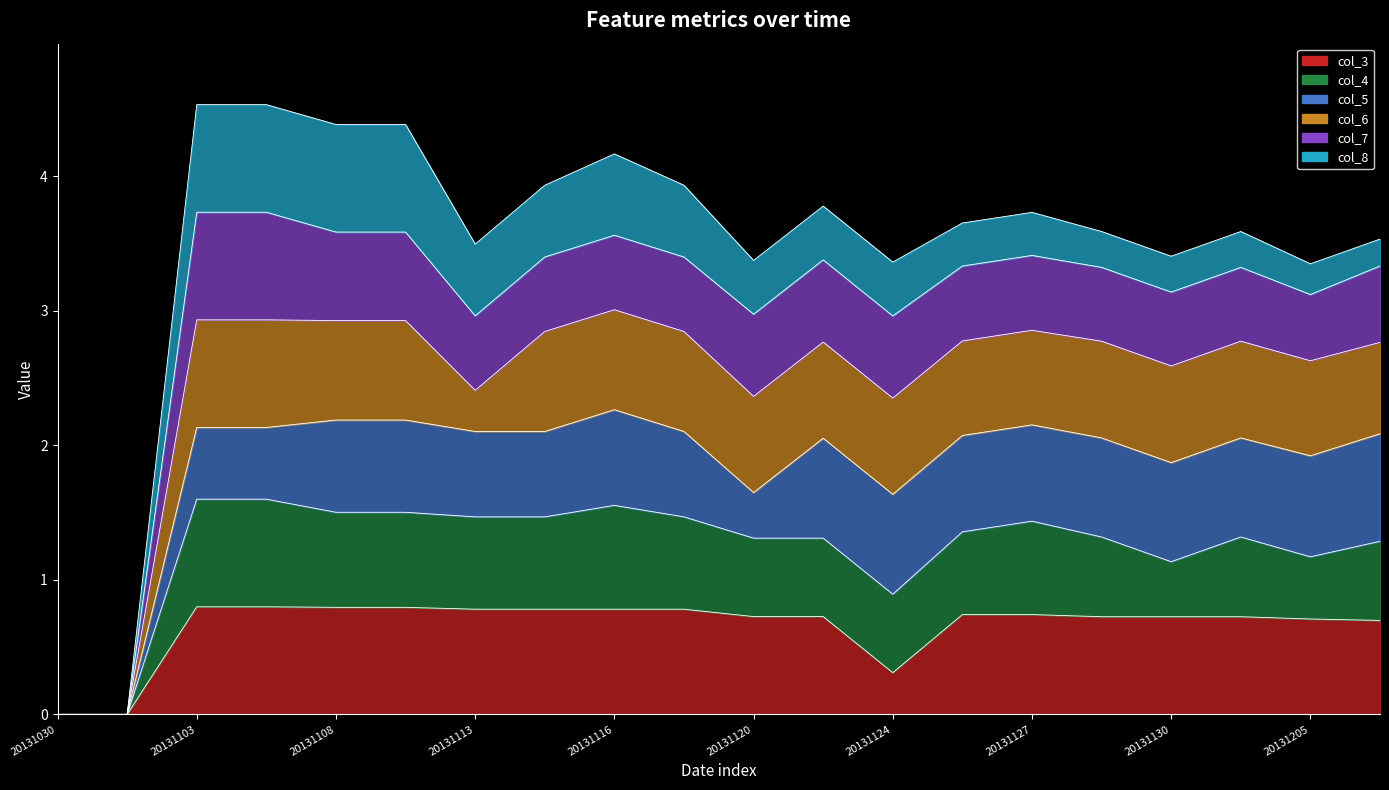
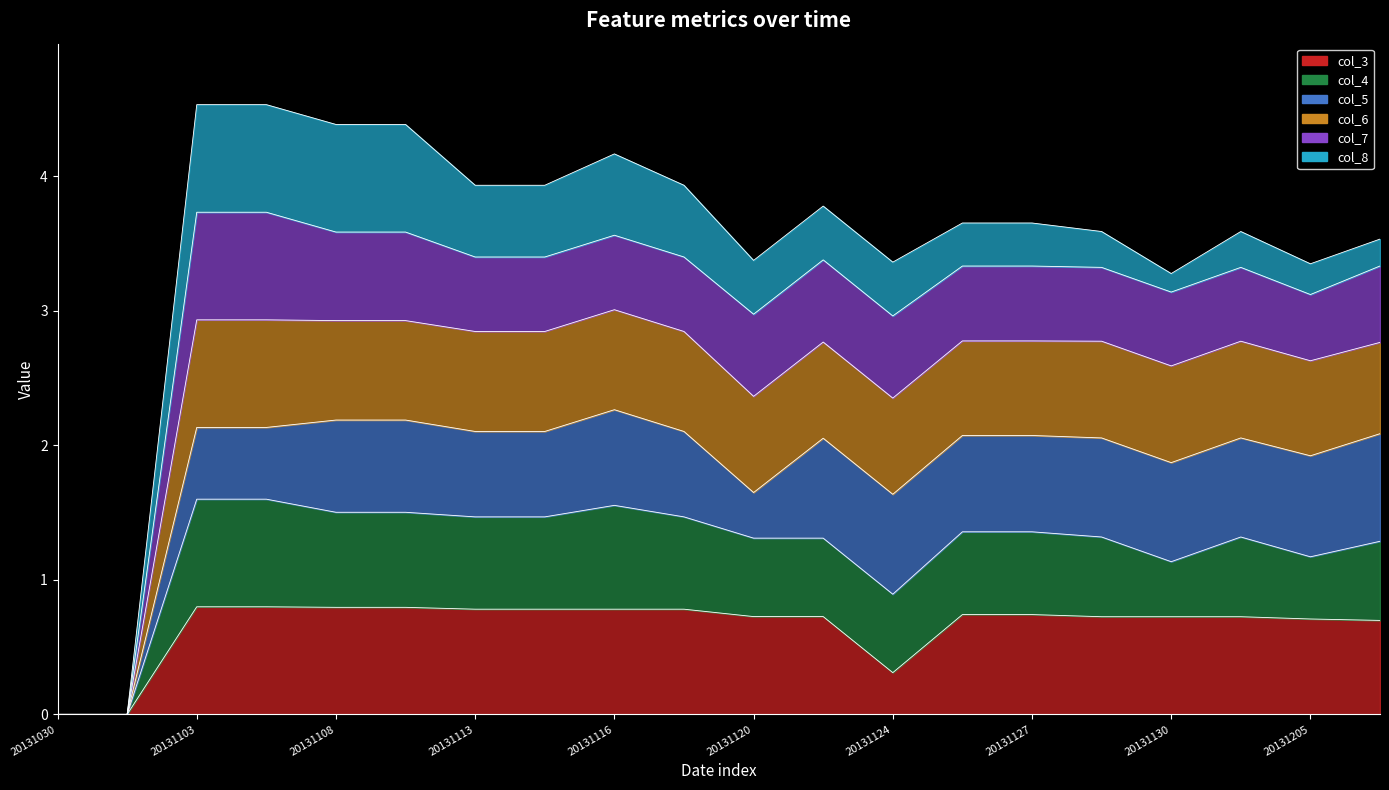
  {
    "col_3": {
      "20131103": 0.80,
      "20131108": 0.80,
      "20131113": 0.78,
      "20131116": 0.78,
      "20131120": 0.73,
      "20131124": 0.31,
      "20131127": 0.74,
      "20131130": 0.73,
      "20131205": 0.71
    },
    "col_4": {
      "20131103": 0.80,
      "20131108": 0.71,
      "20131113": 0.69,
      "20131116": 0.77,
      "20131120": 0.58,
      "20131124": 0.58,
-     "20131127": 0.69,
+     "20131127": 0.62,
      "20131130": 0.41,
      "20131205": 0.46
    },
    "col_5": {
      "20131103": 0.53,
      "20131108": 0.69,
      "20131113": 0.63,
      "20131116": 0.71,
      "20131120": 0.34,
      "20131124": 0.74,
      "20131127": 0.72,
      "20131130": 0.74,
      "20131205": 0.75
    },
    "col_6": {
      "20131103": 0.80,
      "20131108": 0.74,
-     "20131113": 0.31,
+     "20131113": 0.74,
      "20131116": 0.74,
      "20131120": 0.72,
      "20131124": 0.72,
      "20131127": 0.70,
      "20131130": 0.72,
      "20131205": 0.71
    },
    "col_7": {
      "20131103": 0.80,
      "20131108": 0.66,
      "20131113": 0.55,
      "20131116": 0.55,
      "20131120": 0.61,
      "20131124": 0.61,
      "20131127": 0.56,
      "20131130": 0.55,
      "20131205": 0.49
    },
    "col_8": {
      "20131103": 0.80,
      "20131108": 0.80,
      "20131113": 0.53,
      "20131116": 0.60,
      "20131120": 0.40,
      "20131124": 0.40,
      "20131127": 0.32,
-     "20131130": 0.27,
+     "20131130": 0.14,
      "20131205": 0.23
    }
  }
